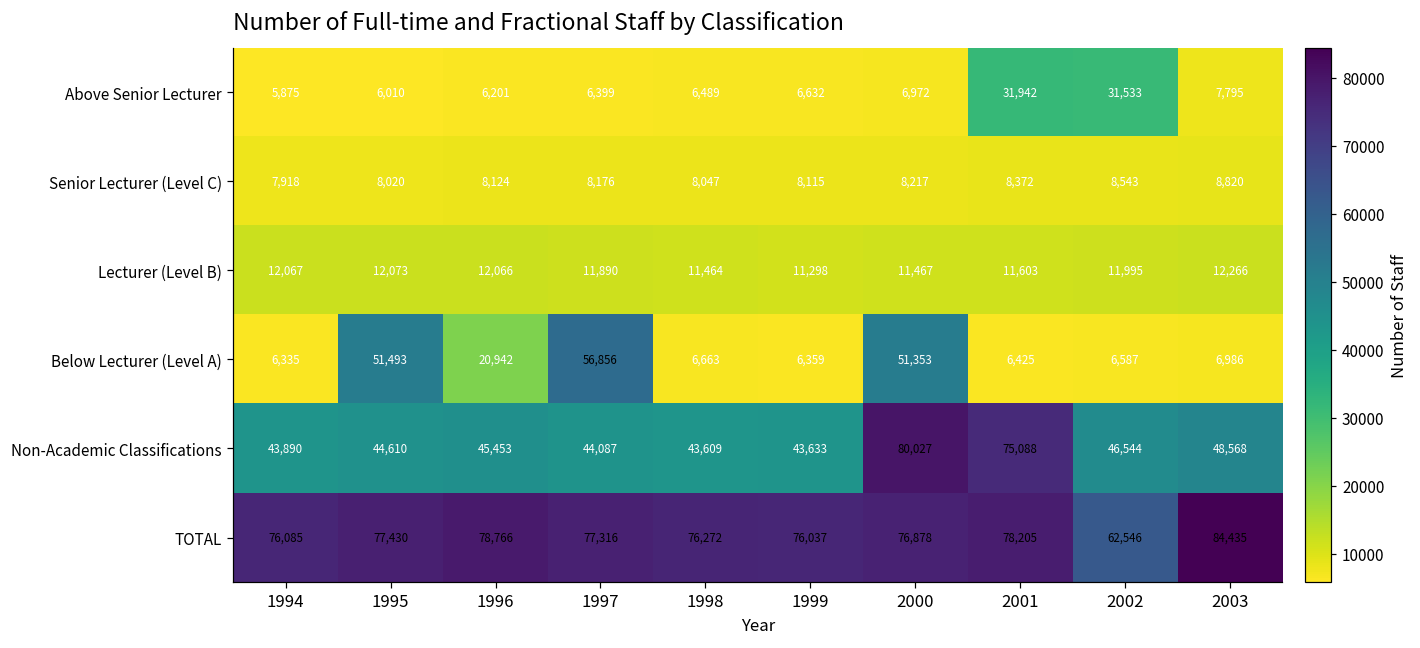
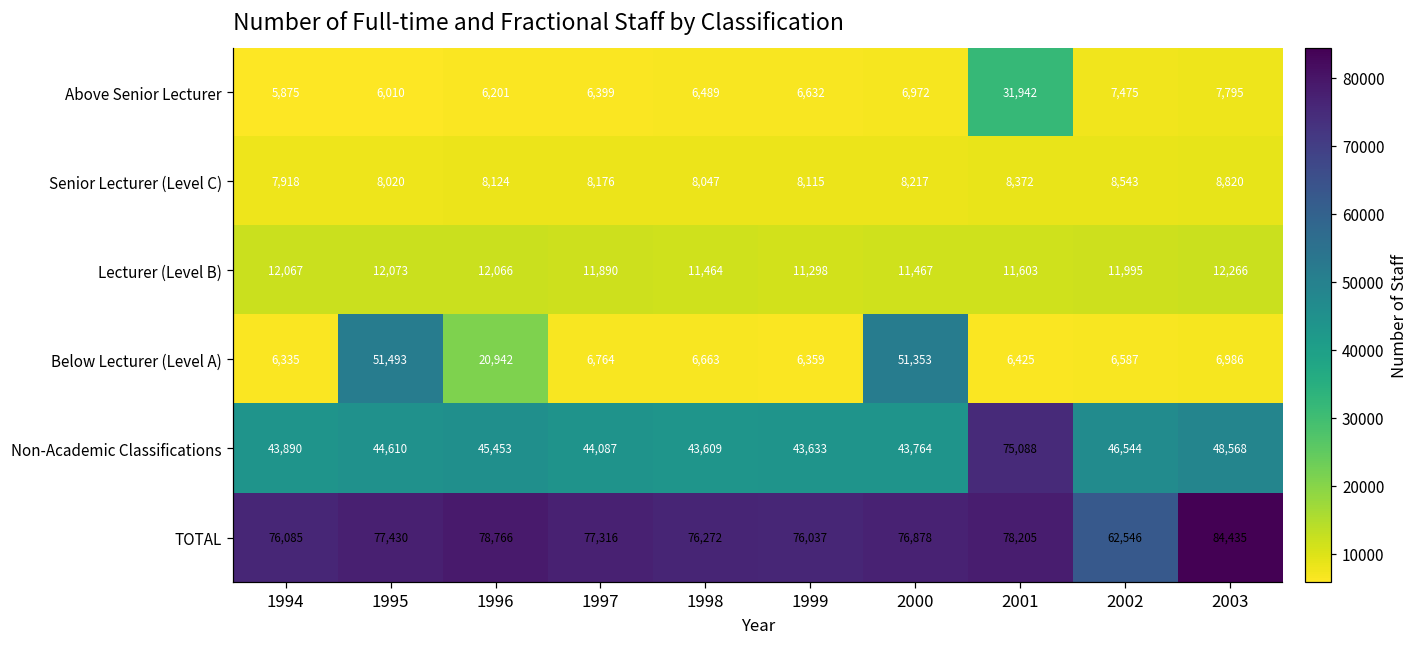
  {
    "Above Senior Lecturer": {
      "1994": "5,875",
      "1995": "6,010",
      "1996": "6,201",
      "1997": "6,399",
      "1998": "6,489",
      "1999": "6,632",
      "2000": "6,972",
      "2001": "31,942",
-     "2002": "31,533",
+     "2002": "7,475",
      "2003": "7,795"
    },
    "Senior Lecturer (Level C)": {
      "1994": "7,918",
      "1995": "8,020",
      "1996": "8,124",
      "1997": "8,176",
      "1998": "8,047",
      "1999": "8,115",
      "2000": "8,217",
      "2001": "8,372",
      "2002": "8,543",
      "2003": "8,820"
    },
    "Lecturer (Level B)": {
      "1994": "12,067",
      "1995": "12,073",
      "1996": "12,066",
      "1997": "11,890",
      "1998": "11,464",
      "1999": "11,298",
      "2000": "11,467",
      "2001": "11,603",
      "2002": "11,995",
      "2003": "12,266"
    },
    "Below Lecturer (Level A)": {
      "1994": "6,335",
      "1995": "51,493",
      "1996": "20,942",
-     "1997": "56,856",
+     "1997": "6,764",
      "1998": "6,663",
      "1999": "6,359",
      "2000": "51,353",
      "2001": "6,425",
      "2002": "6,587",
      "2003": "6,986"
    },
    "Non-Academic Classifications": {
      "1994": "43,890",
      "1995": "44,610",
      "1996": "45,453",
      "1997": "44,087",
      "1998": "43,609",
      "1999": "43,633",
-     "2000": "80,027",
+     "2000": "43,764",
      "2001": "75,088",
      "2002": "46,544",
      "2003": "48,568"
    },
    "TOTAL": {
      "1994": "76,085",
      "1995": "77,430",
      "1996": "78,766",
      "1997": "77,316",
      "1998": "76,272",
      "1999": "76,037",
      "2000": "76,878",
      "2001": "78,205",
      "2002": "62,546",
      "2003": "84,435"
    }
  }
